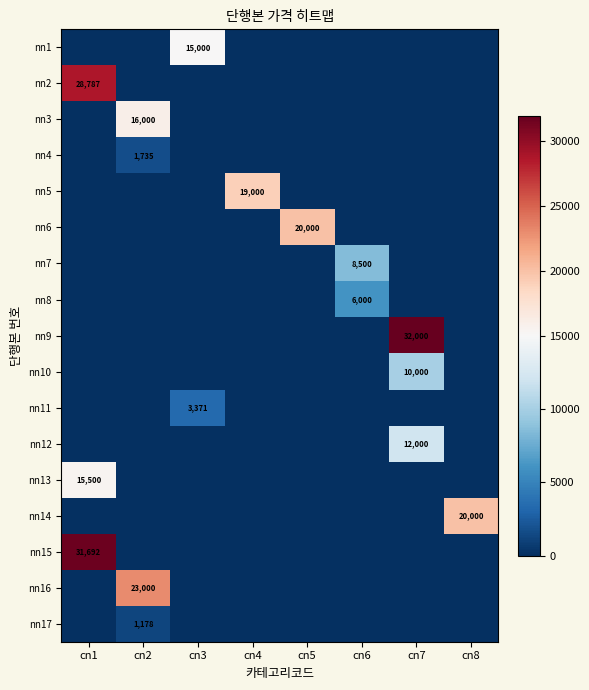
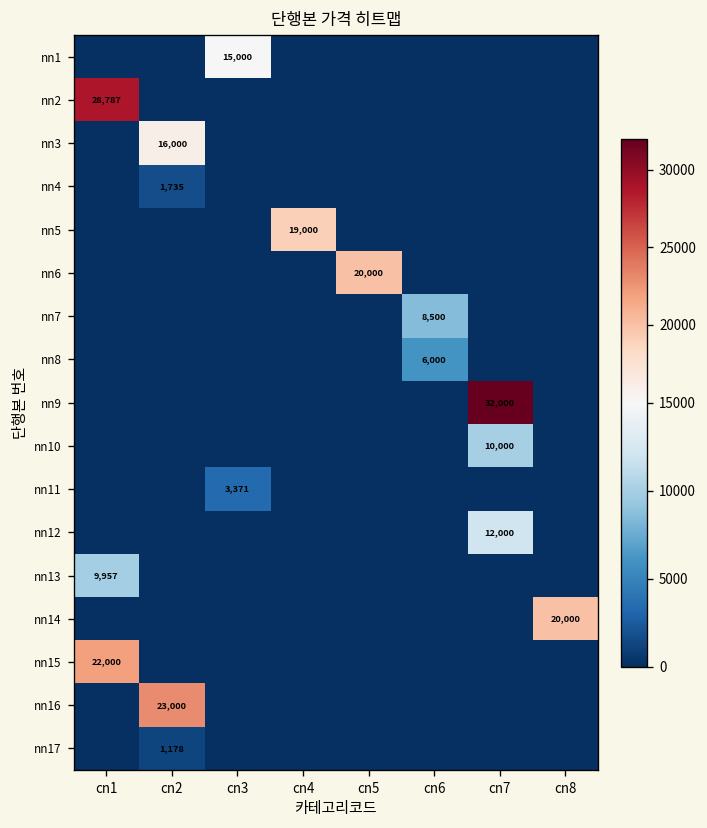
  {
    "nn1": {
      "cn3": "15,000"
    },
    "nn2": {
      "cn1": "28,787"
    },
    "nn3": {
      "cn2": "16,000"
    },
    "nn4": {
      "cn2": "1,735"
    },
    "nn5": {
      "cn4": "19,000"
    },
    "nn6": {
      "cn5": "20,000"
    },
    "nn7": {
      "cn6": "8,500"
    },
    "nn8": {
      "cn6": "6,000"
    },
    "nn9": {
      "cn7": "32,000"
    },
    "nn10": {
      "cn7": "10,000"
    },
    "nn11": {
      "cn3": "3,371"
    },
    "nn12": {
      "cn7": "12,000"
    },
    "nn13": {
-     "cn1": "15,500"
+     "cn1": "9,957"
    },
    "nn14": {
      "cn8": "20,000"
    },
    "nn15": {
-     "cn1": "31,692"
+     "cn1": "22,000"
    },
    "nn16": {
      "cn2": "23,000"
    },
    "nn17": {
      "cn2": "1,178"
    }
  }
